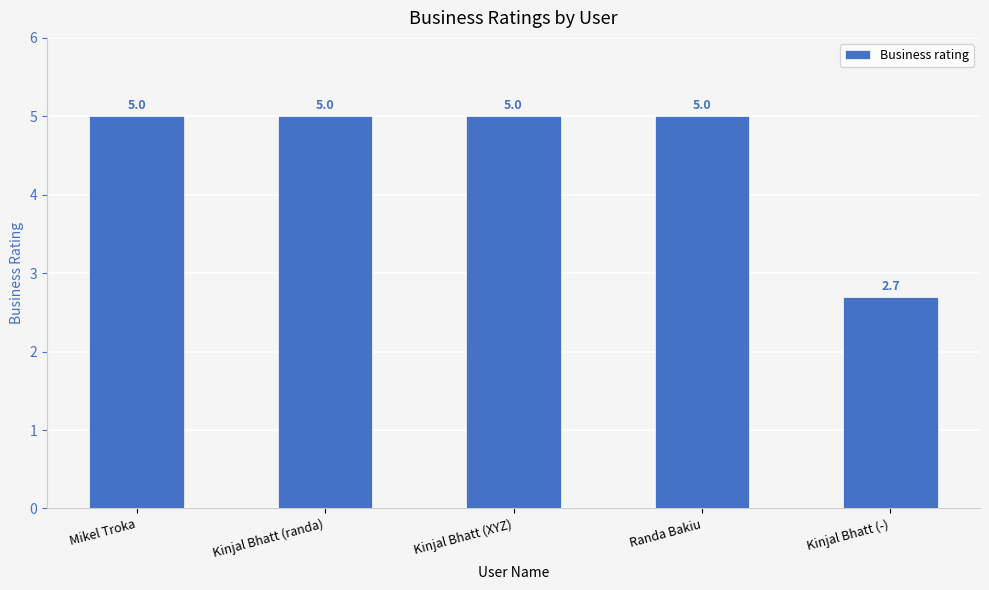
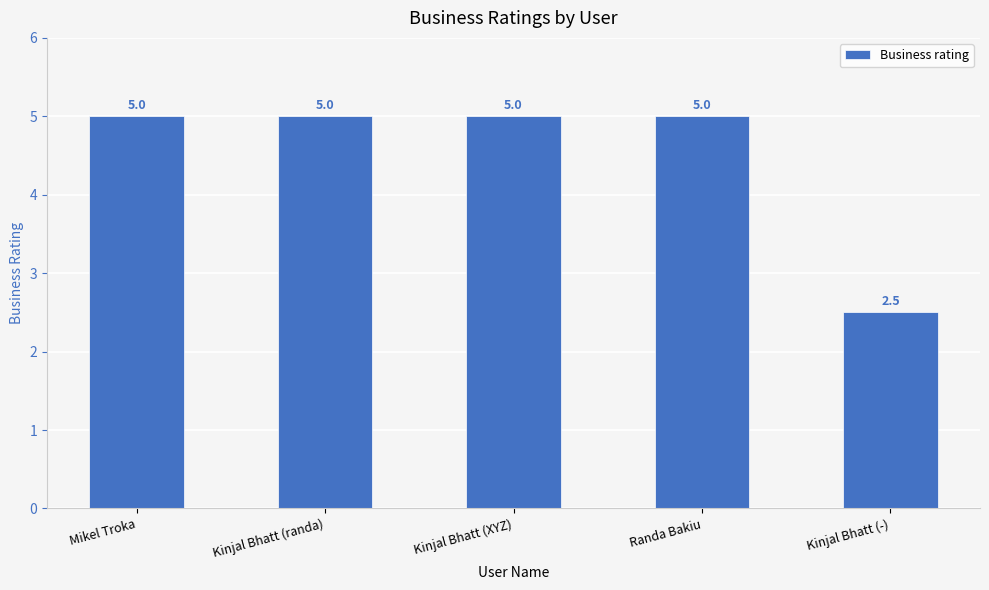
  {
    "Mikel Troka": 5.0,
    "Kinjal Bhatt (randa)": 5.0,
    "Kinjal Bhatt (XYZ)": 5.0,
    "Randa Bakiu": 5.0,
-   "Kinjal Bhatt (-)": 2.7
+   "Kinjal Bhatt (-)": 2.5
  }
